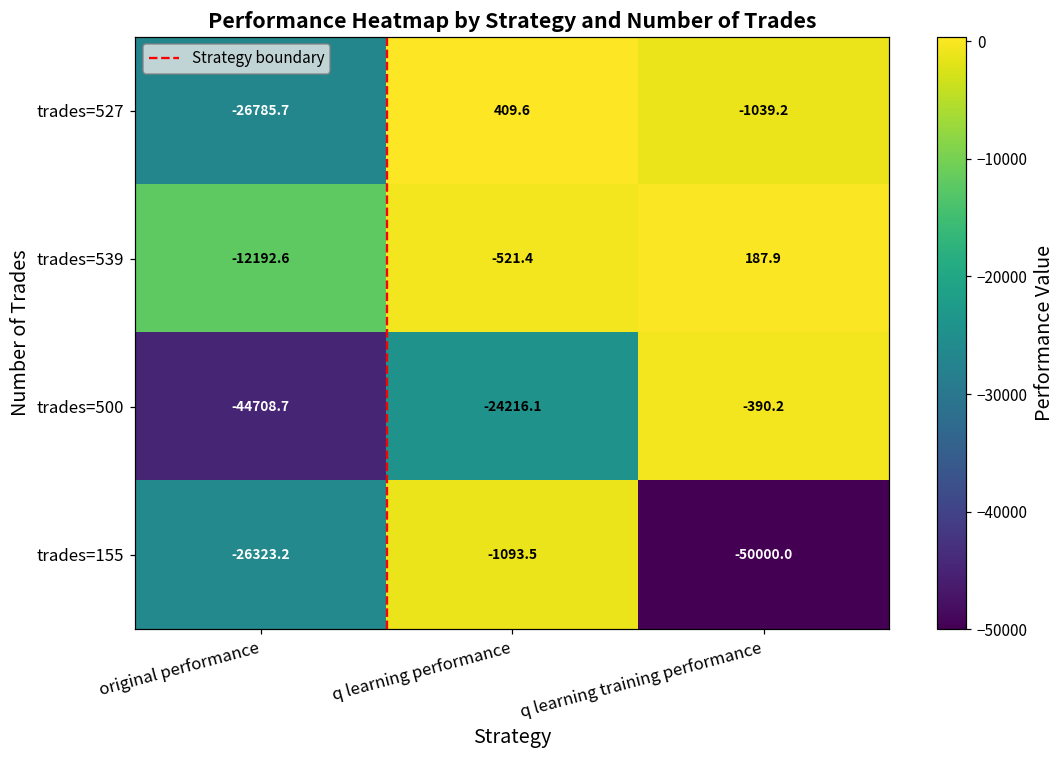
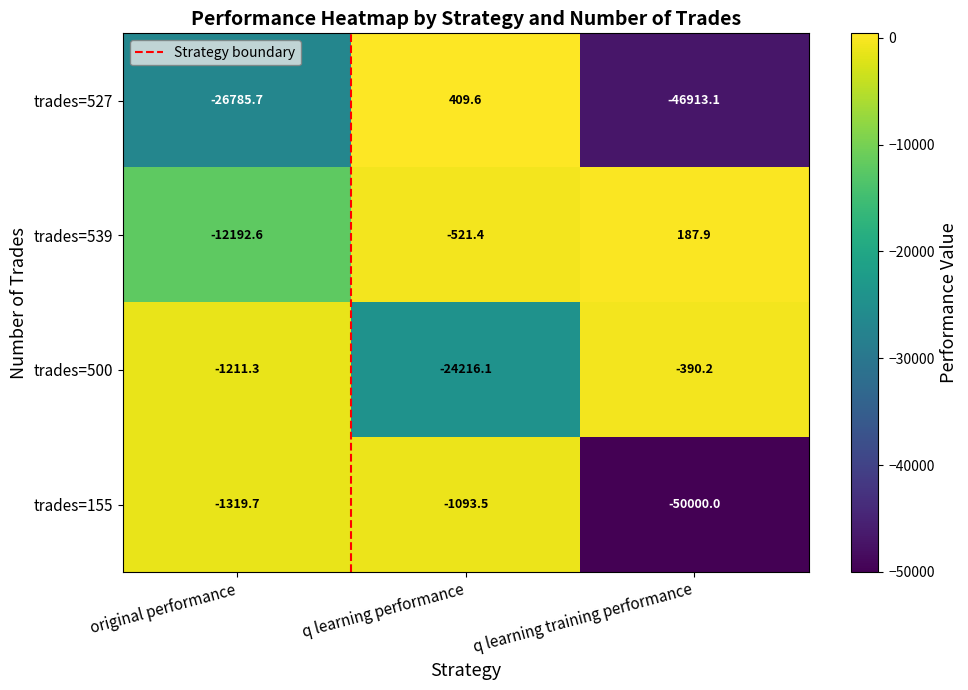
  {
    "trades=527": {
      "original performance": -26785.7,
      "q learning performance": 409.6,
-     "q learning training performance": -1039.2
+     "q learning training performance": -46913.1
    },
    "trades=539": {
      "original performance": -12192.6,
      "q learning performance": -521.4,
      "q learning training performance": 187.9
    },
    "trades=500": {
-     "original performance": -44708.7,
+     "original performance": -1211.3,
      "q learning performance": -24216.1,
      "q learning training performance": -390.2
    },
    "trades=155": {
-     "original performance": -26323.2,
+     "original performance": -1319.7,
      "q learning performance": -1093.5,
      "q learning training performance": -50000.0
    }
  }
